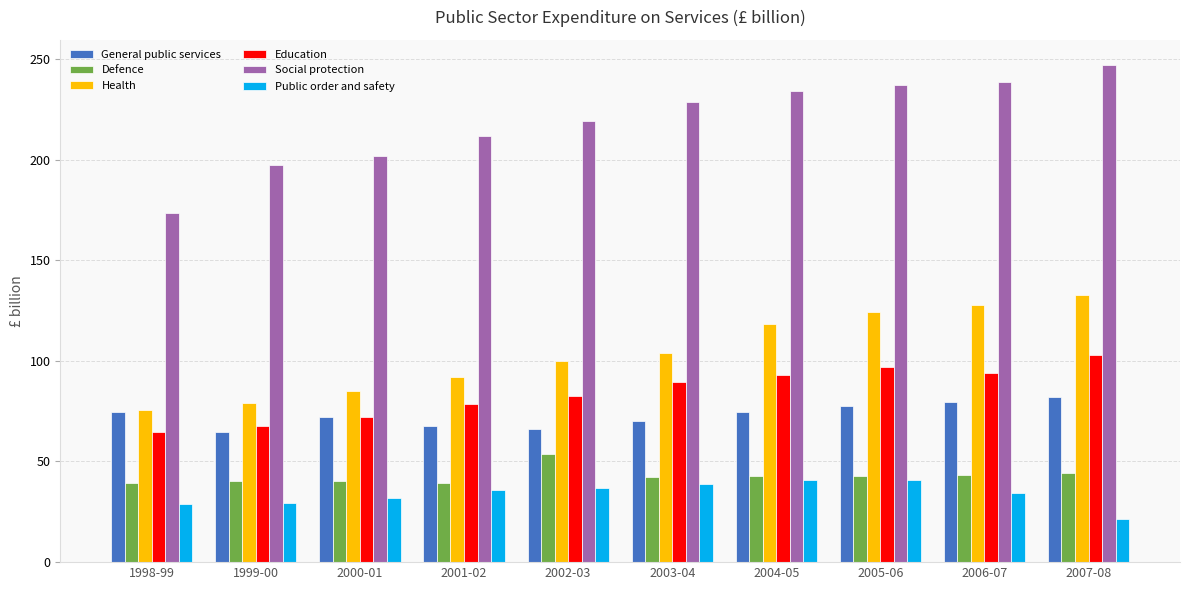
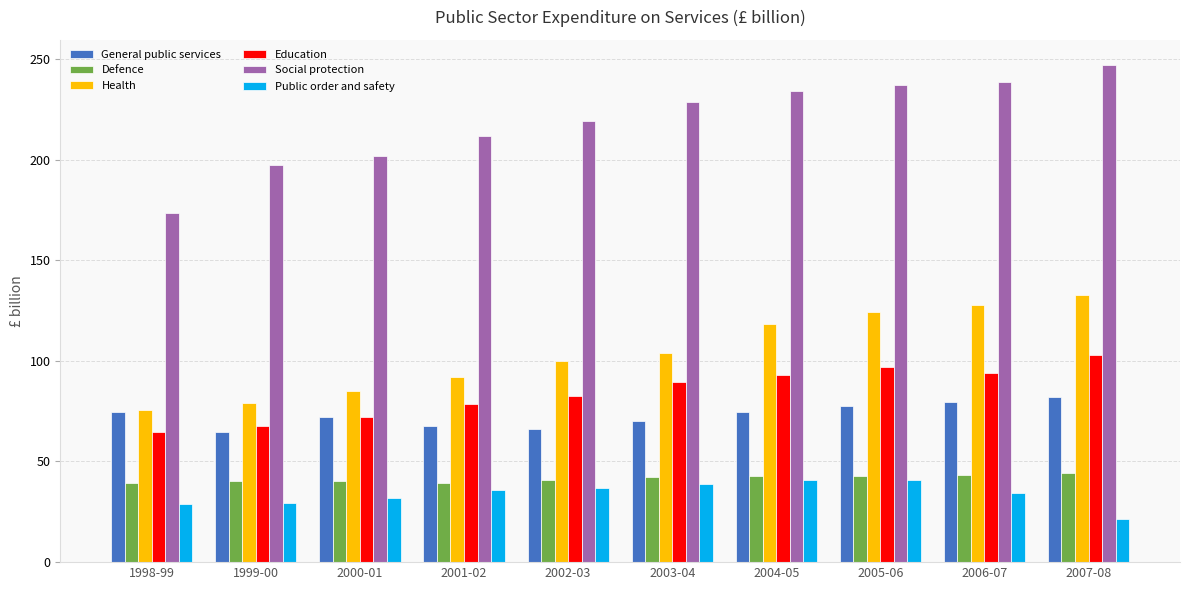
  {
    "General public services": {
      "1998-99": 75,
      "1999-00": 65,
      "2000-01": 72,
      "2001-02": 68,
      "2002-03": 66,
      "2003-04": 70,
      "2004-05": 75,
      "2005-06": 78,
      "2006-07": 80,
      "2007-08": 82
    },
    "Defence": {
      "1998-99": 40,
      "1999-00": 40,
      "2000-01": 40,
      "2001-02": 39,
-     "2002-03": 54,
+     "2002-03": 41,
      "2003-04": 42,
      "2004-05": 43,
      "2005-06": 43,
      "2006-07": 43,
      "2007-08": 44
    },
    "Health": {
      "1998-99": 76,
      "1999-00": 79,
      "2000-01": 85,
      "2001-02": 92,
      "2002-03": 100,
      "2003-04": 104,
      "2004-05": 118,
      "2005-06": 125,
      "2006-07": 128,
      "2007-08": 133
    },
    "Education": {
      "1998-99": 65,
      "1999-00": 68,
      "2000-01": 72,
      "2001-02": 79,
      "2002-03": 83,
      "2003-04": 90,
      "2004-05": 93,
      "2005-06": 97,
      "2006-07": 94,
      "2007-08": 103
    },
    "Social protection": {
      "1998-99": 174,
      "1999-00": 197,
      "2000-01": 202,
      "2001-02": 212,
      "2002-03": 219,
      "2003-04": 229,
      "2004-05": 234,
      "2005-06": 237,
      "2006-07": 238,
      "2007-08": 247
    },
    "Public order and safety": {
      "1998-99": 29,
      "1999-00": 30,
      "2000-01": 32,
      "2001-02": 36,
      "2002-03": 37,
      "2003-04": 39,
      "2004-05": 41,
      "2005-06": 41,
      "2006-07": 35,
      "2007-08": 22
    }
  }
